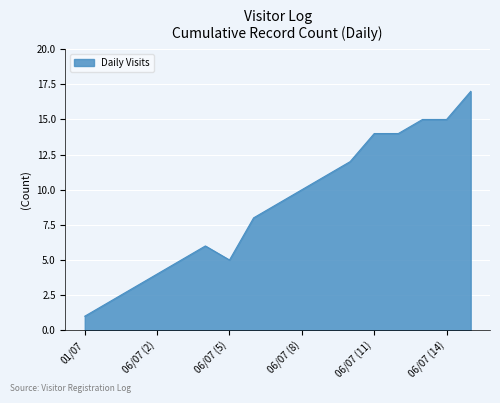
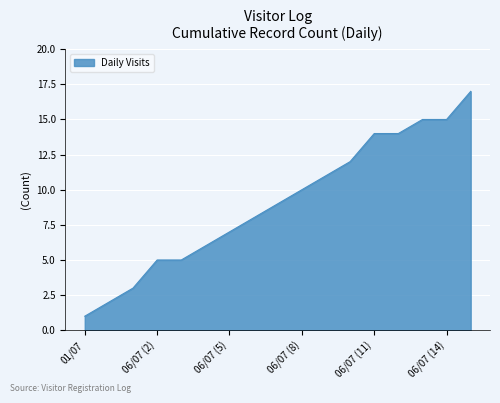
  {
    "01/07": 1,
-   "06/07 (2)": 4,
-   "06/07 (5)": 5,
+   "06/07 (2)": 5,
+   "06/07 (5)": 7,
    "06/07 (8)": 10,
    "06/07 (11)": 14,
    "06/07 (14)": 15
  }
